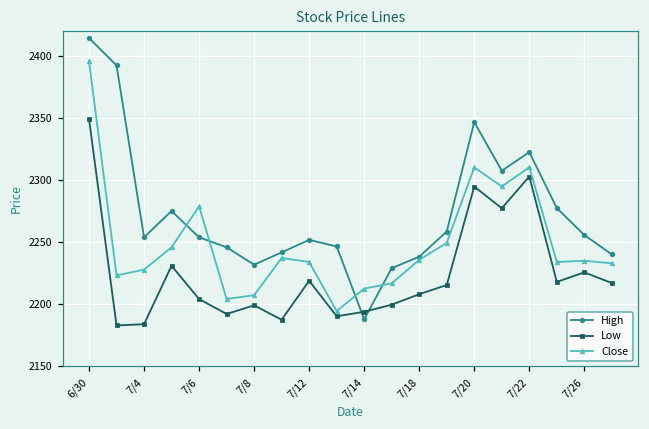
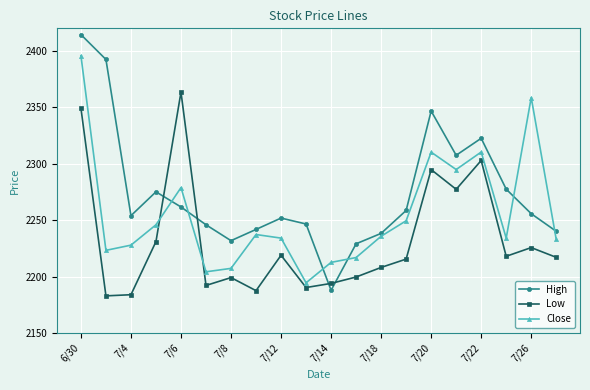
  {
    "High": {
      "6/30": 2414,
      "7/4": 2254,
-     "7/6": 2254,
+     "7/6": 2262,
      "7/8": 2232,
      "7/12": 2252,
      "7/14": 2188,
      "7/18": 2238,
      "7/20": 2347,
      "7/22": 2323,
      "7/26": 2256
    },
    "Low": {
      "6/30": 2349,
      "7/4": 2184,
-     "7/6": 2204,
+     "7/6": 2363,
      "7/8": 2199,
      "7/12": 2219,
      "7/14": 2194,
      "7/18": 2208,
      "7/20": 2295,
      "7/22": 2303,
      "7/26": 2226
    },
    "Close": {
      "6/30": 2396,
      "7/4": 2228,
      "7/6": 2279,
      "7/8": 2207,
      "7/12": 2234,
      "7/14": 2213,
      "7/18": 2236,
      "7/20": 2310,
      "7/22": 2310,
-     "7/26": 2235
+     "7/26": 2359
    }
  }
